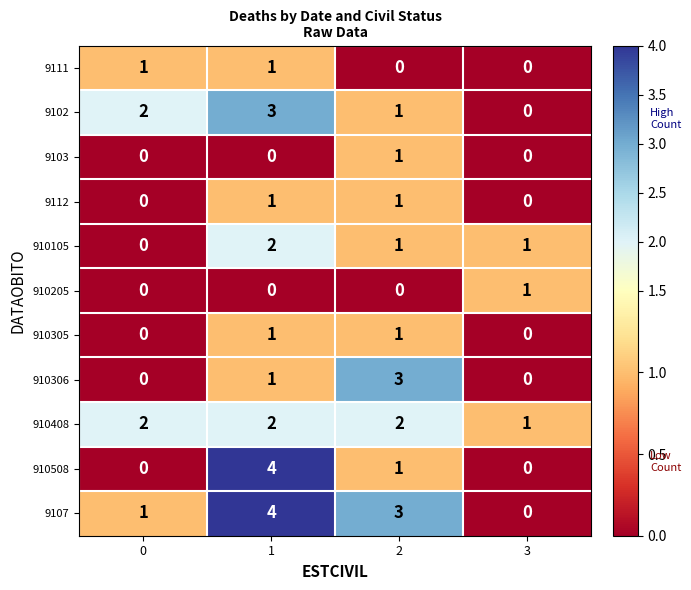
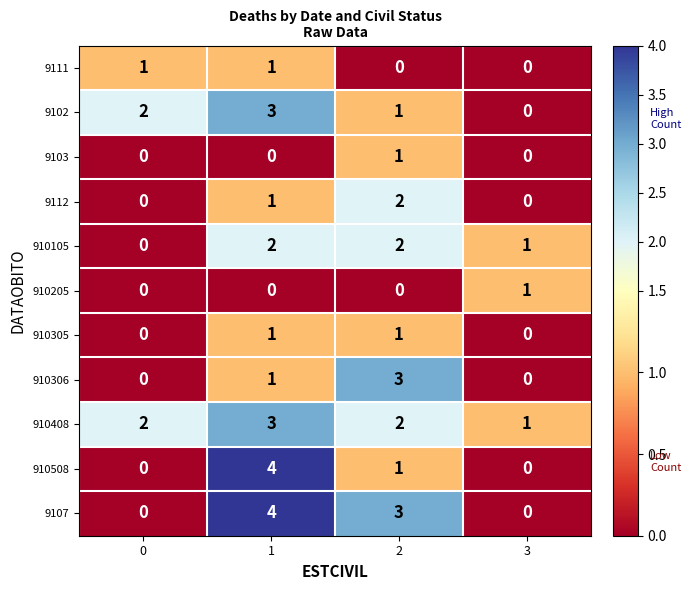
  {
    "9111": {
      "0": 1,
      "1": 1,
      "2": 0,
      "3": 0
    },
    "9102": {
      "0": 2,
      "1": 3,
      "2": 1,
      "3": 0
    },
    "9103": {
      "0": 0,
      "1": 0,
      "2": 1,
      "3": 0
    },
    "9112": {
      "0": 0,
      "1": 1,
-     "2": 1,
+     "2": 2,
      "3": 0
    },
    "910105": {
      "0": 0,
      "1": 2,
-     "2": 1,
+     "2": 2,
      "3": 1
    },
    "910205": {
      "0": 0,
      "1": 0,
      "2": 0,
      "3": 1
    },
    "910305": {
      "0": 0,
      "1": 1,
      "2": 1,
      "3": 0
    },
    "910306": {
      "0": 0,
      "1": 1,
      "2": 3,
      "3": 0
    },
    "910408": {
      "0": 2,
-     "1": 2,
+     "1": 3,
      "2": 2,
      "3": 1
    },
    "910508": {
      "0": 0,
      "1": 4,
      "2": 1,
      "3": 0
    },
    "9107": {
-     "0": 1,
+     "0": 0,
      "1": 4,
      "2": 3,
      "3": 0
    }
  }
